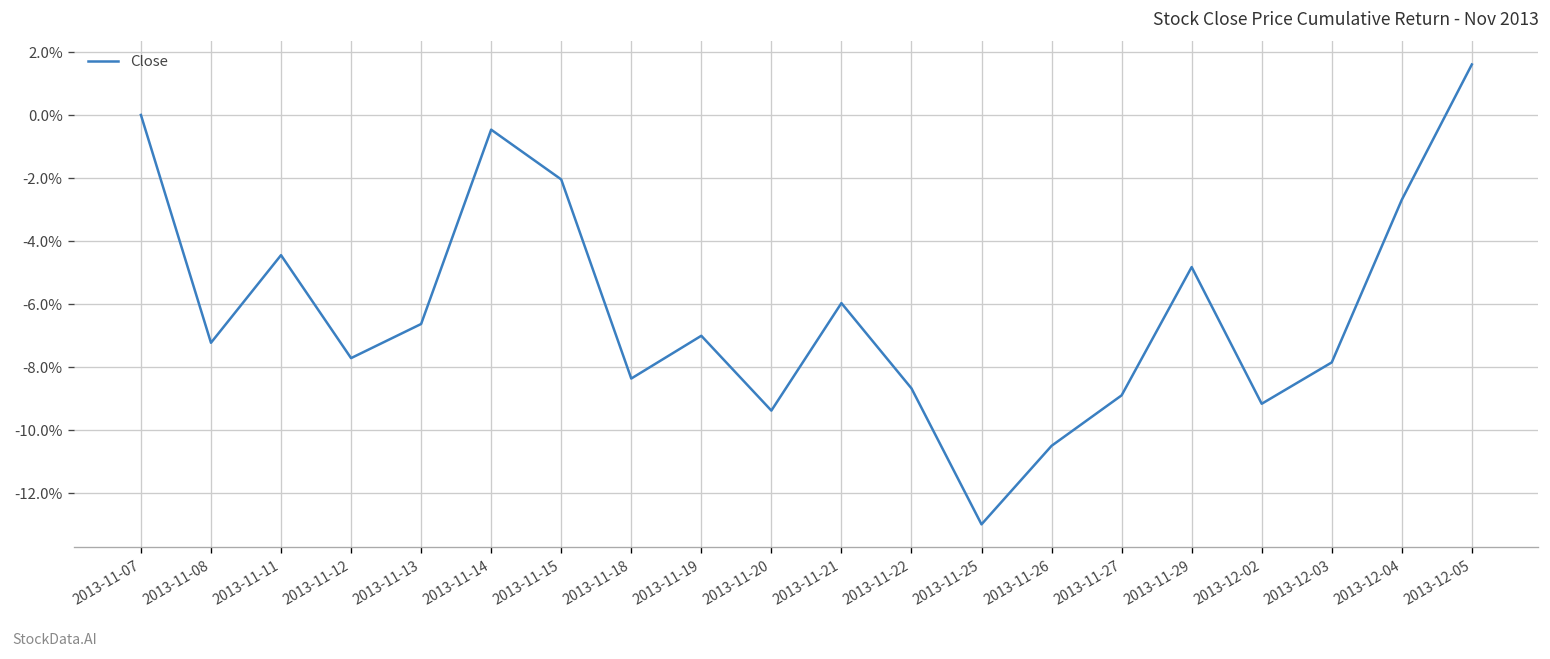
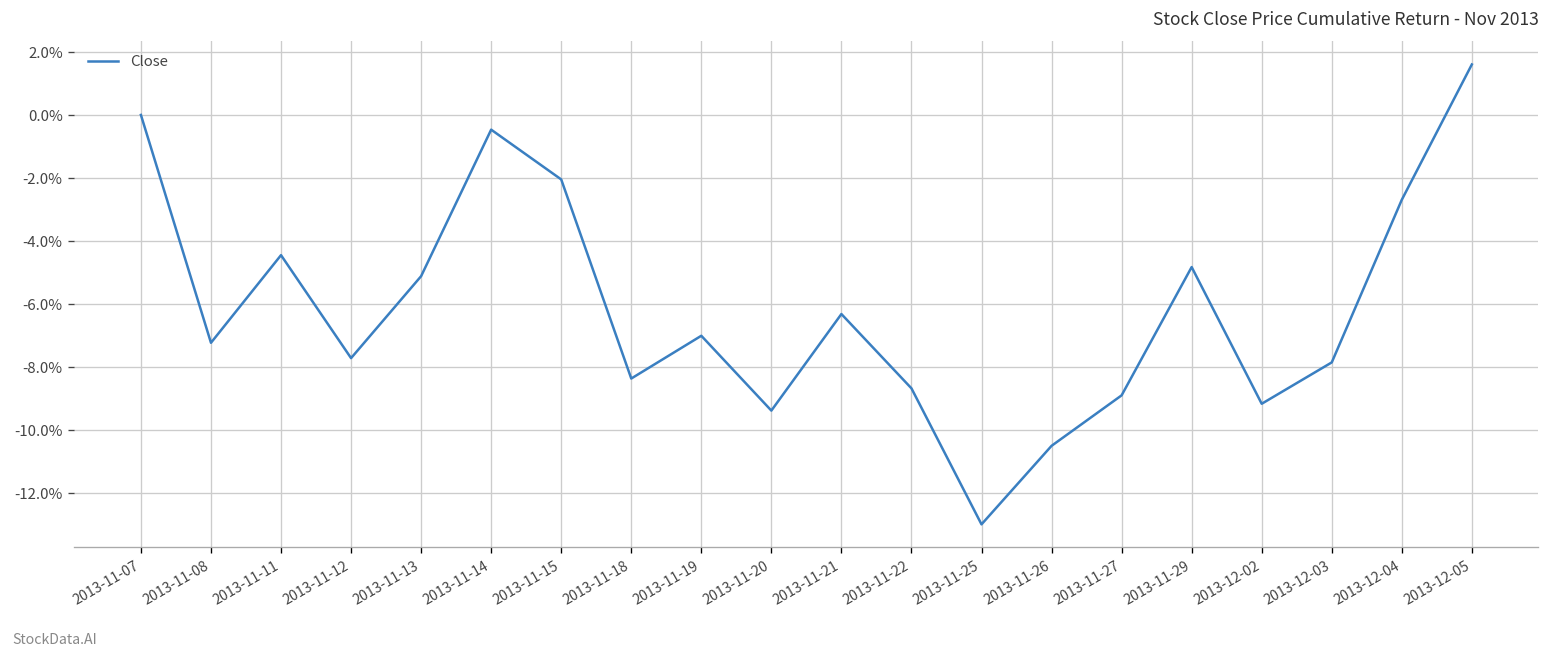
  {
    "2013-11-07": "0.0%",
    "2013-11-08": "-7.2%",
    "2013-11-11": "-4.5%",
    "2013-11-12": "-7.7%",
-   "2013-11-13": "-6.6%",
+   "2013-11-13": "-5.1%",
    "2013-11-14": "-0.5%",
    "2013-11-15": "-2.0%",
    "2013-11-18": "-8.4%",
    "2013-11-19": "-7.0%",
    "2013-11-20": "-9.4%",
-   "2013-11-21": "-6.0%",
+   "2013-11-21": "-6.3%",
    "2013-11-22": "-8.7%",
    "2013-11-25": "-13.0%",
    "2013-11-26": "-10.5%",
    "2013-11-27": "-8.9%",
    "2013-11-29": "-4.8%",
    "2013-12-02": "-9.2%",
    "2013-12-03": "-7.9%",
    "2013-12-04": "-2.7%",
    "2013-12-05": "1.6%"
  }
